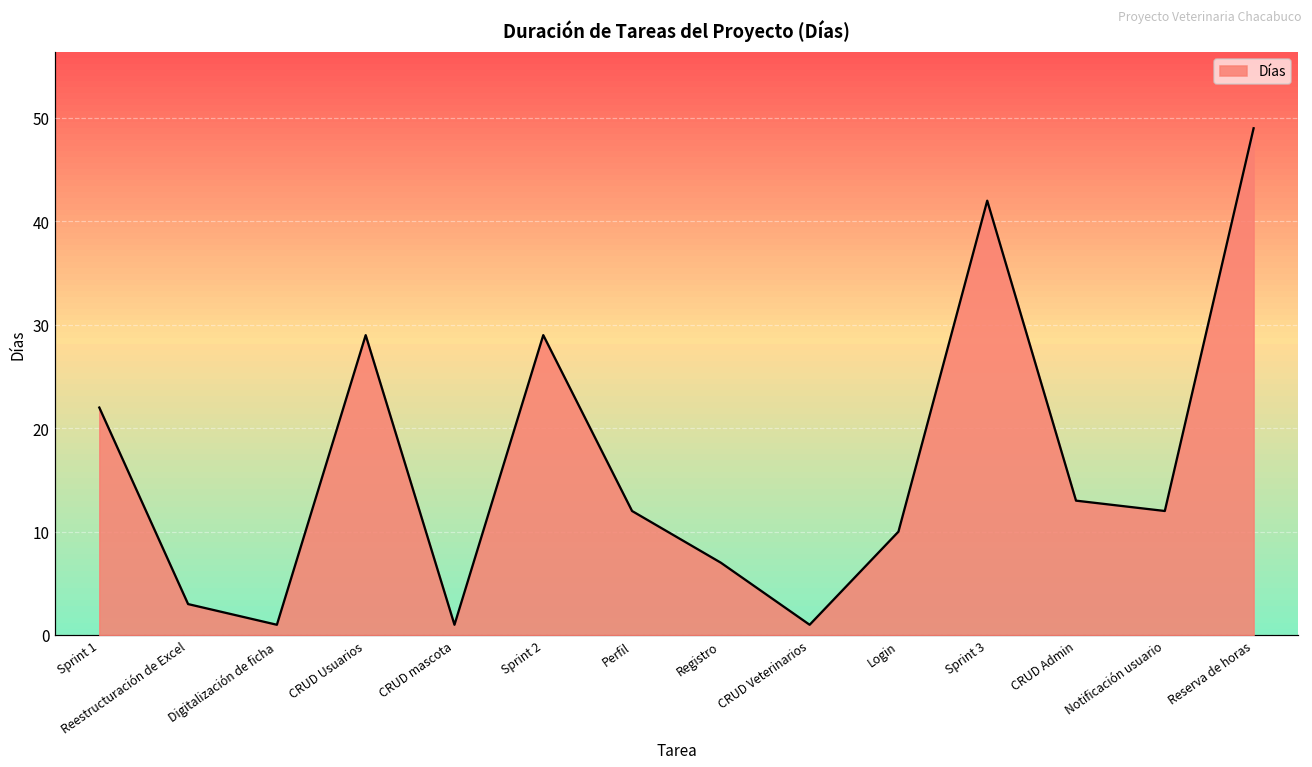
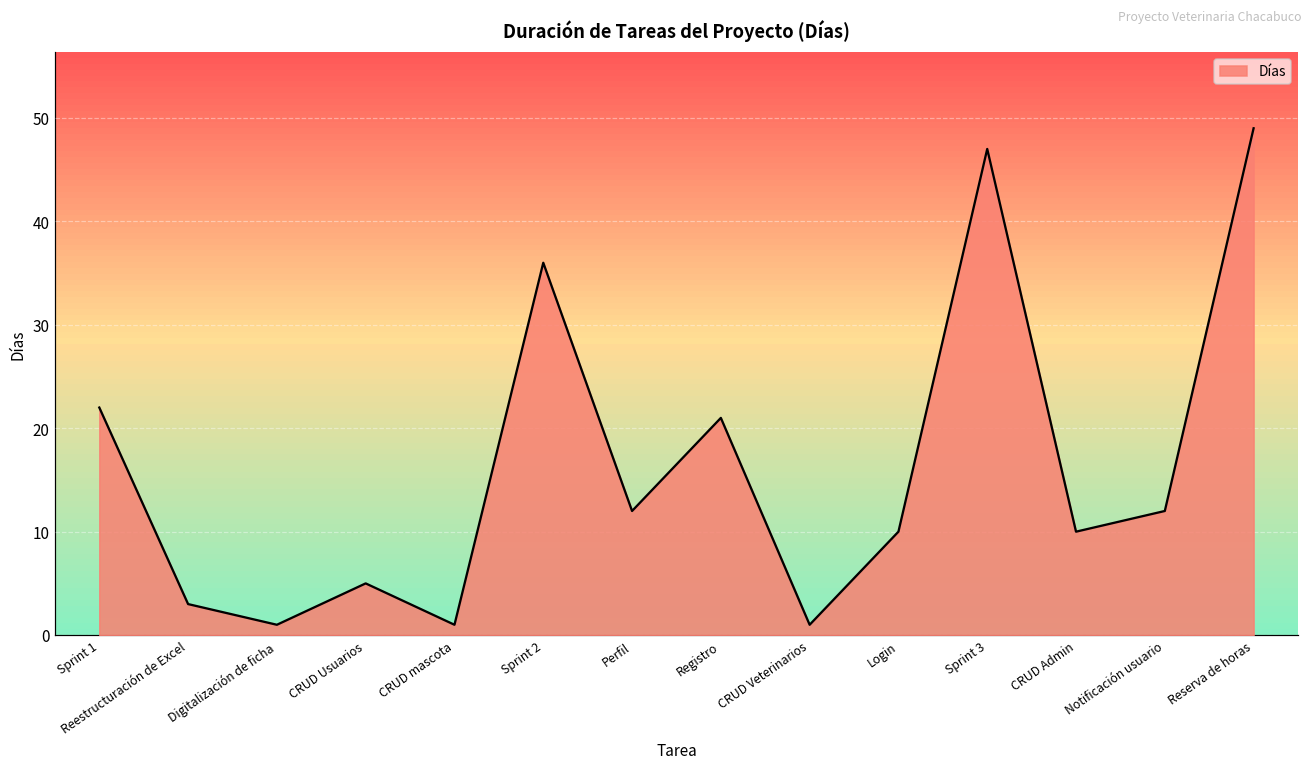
  {
    "Sprint 1": 22,
    "Reestructuración de Excel": 3,
    "Digitalización de ficha": 1,
-   "CRUD Usuarios": 29,
+   "CRUD Usuarios": 5,
    "CRUD mascota": 1,
-   "Sprint 2": 29,
+   "Sprint 2": 36,
    "Perfil": 12,
-   "Registro": 7,
+   "Registro": 21,
    "CRUD Veterinarios": 1,
    "Login": 10,
-   "Sprint 3": 42,
-   "CRUD Admin": 13,
+   "Sprint 3": 47,
+   "CRUD Admin": 10,
    "Notificación usuario": 12,
    "Reserva de horas": 49
  }
